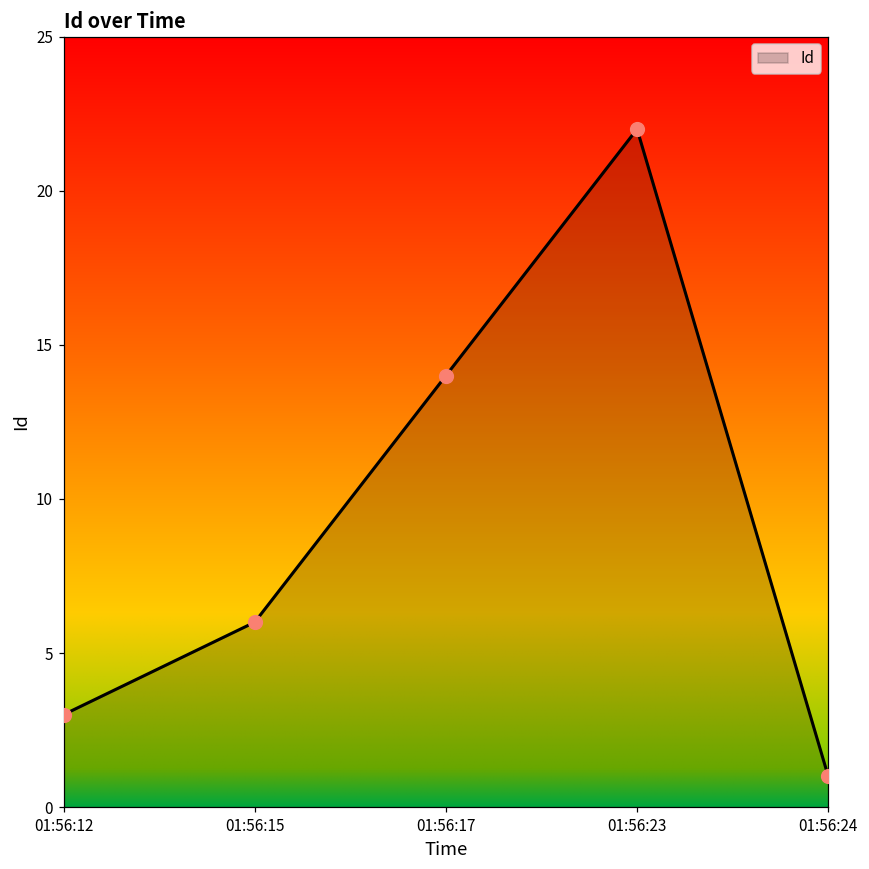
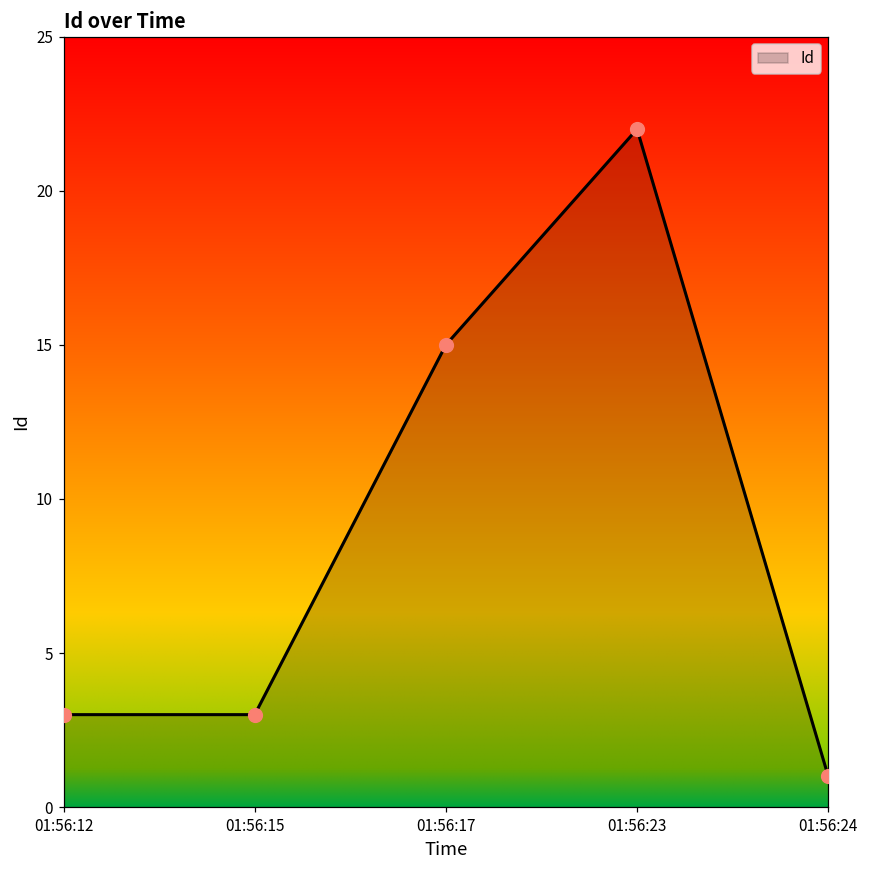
  {
    "01:56:12": 3,
-   "01:56:15": 6,
-   "01:56:17": 14,
+   "01:56:15": 3,
+   "01:56:17": 15,
    "01:56:23": 22,
    "01:56:24": 1
  }
